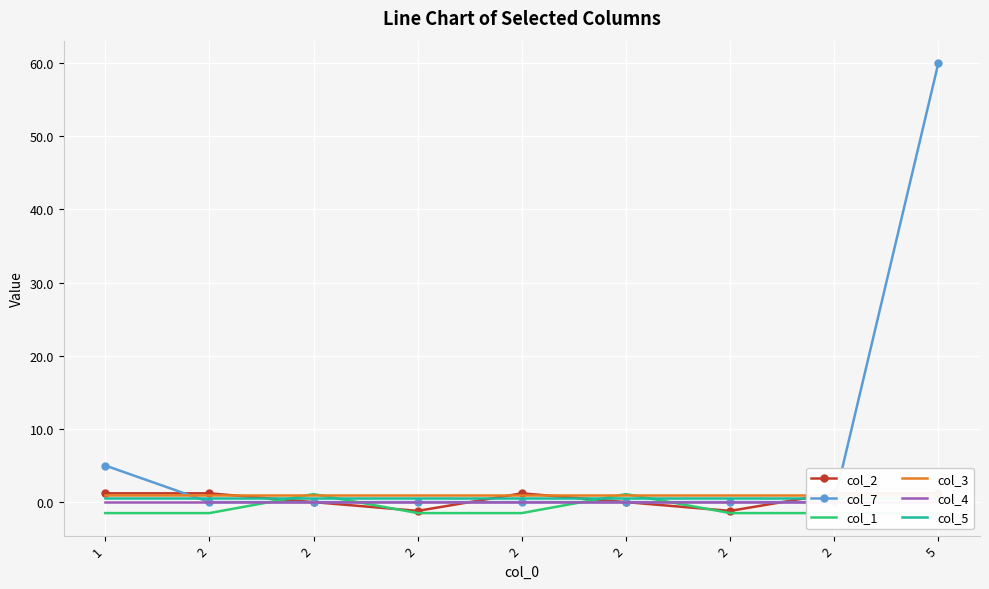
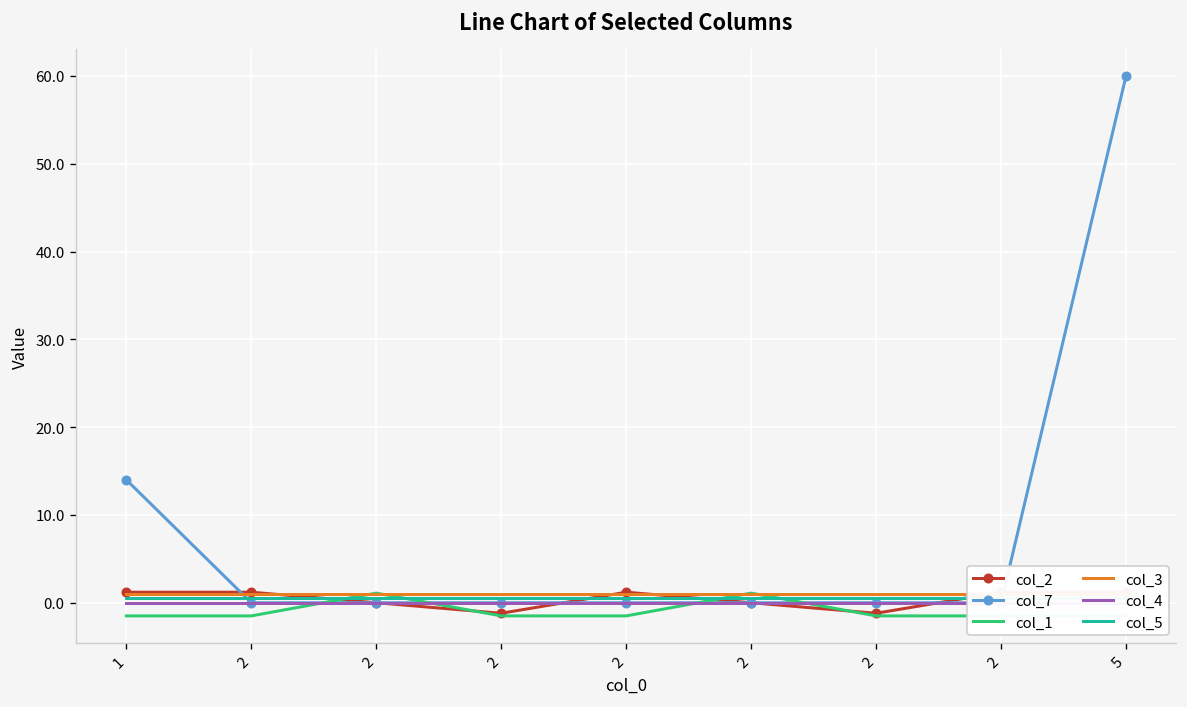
  {
    "col_7": {
-     "1": 5,
+     "1": 14,
      "5": 60
    },
    "col_4": {
      "1": 0
    }
  }
